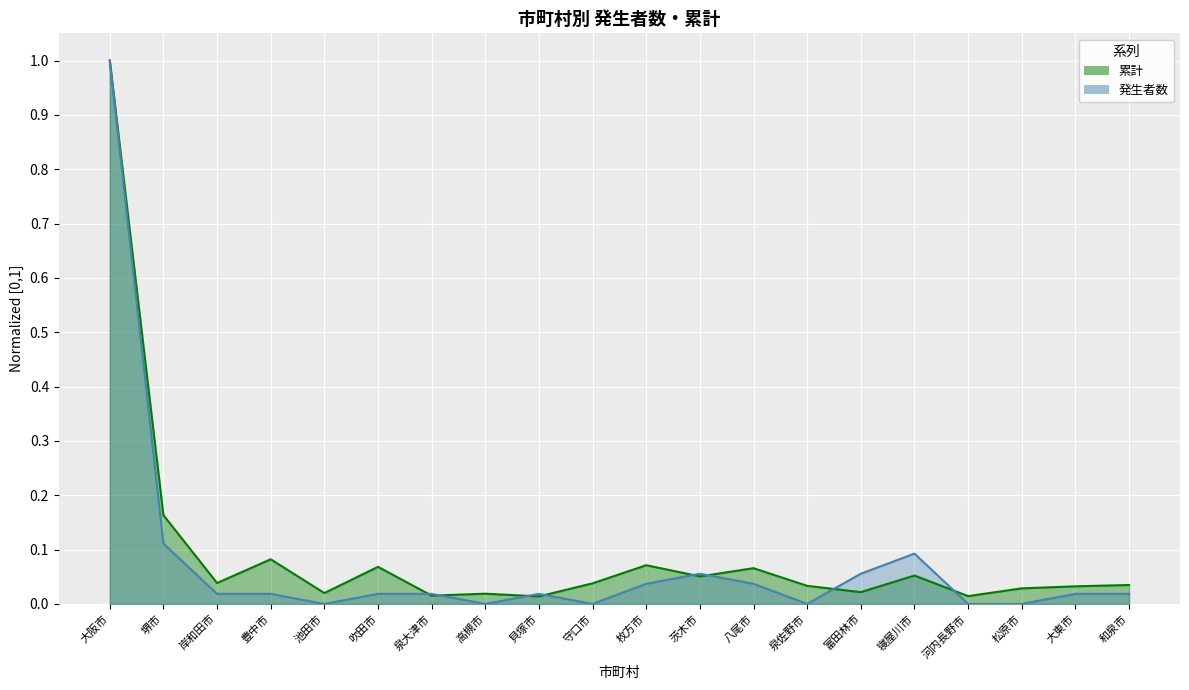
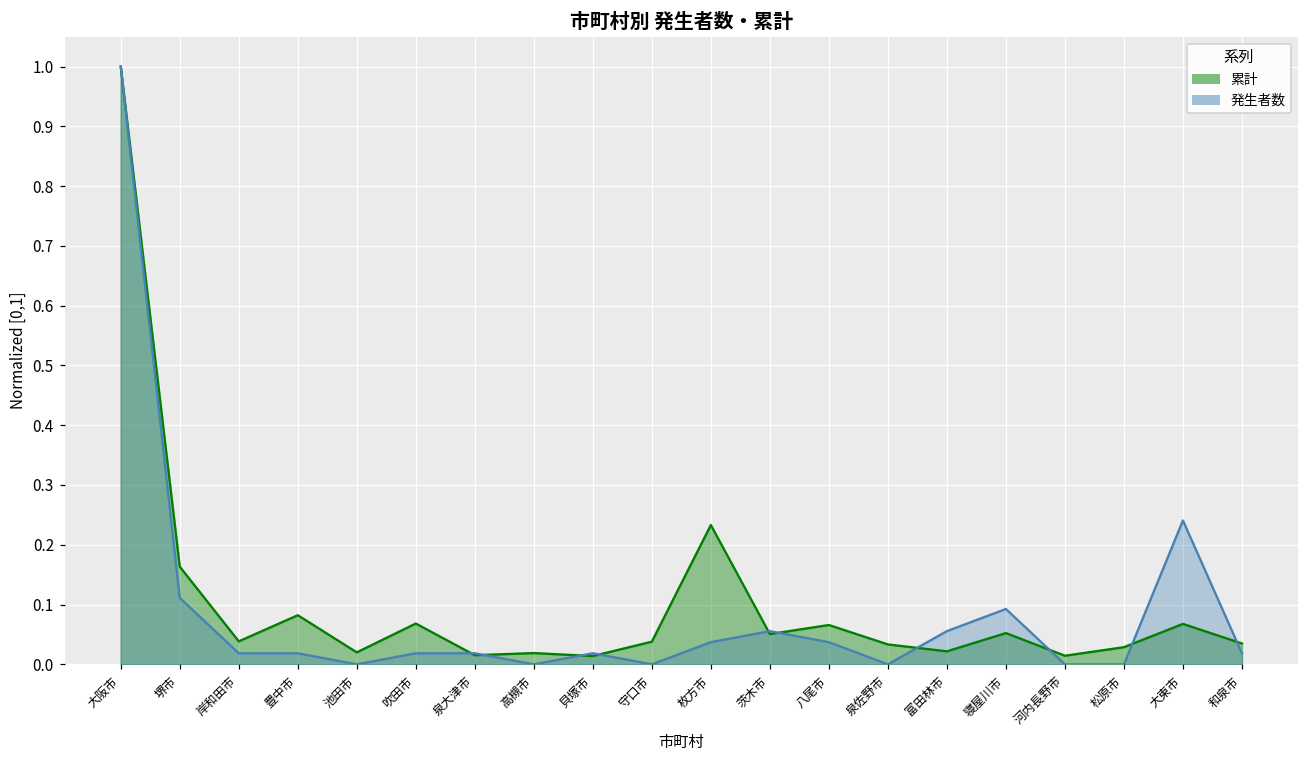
  {
    "累計": {
      "堺市": 0.16,
      "岸和田市": 0.04,
      "豊中市": 0.08,
      "池田市": 0.02,
      "吹田市": 0.07,
      "高槻市": 0.02,
      "守口市": 0.04,
-     "枚方市": 0.07,
+     "枚方市": 0.23,
      "茨木市": 0.05,
      "八尾市": 0.07,
      "泉佐野市": 0.03,
      "富田林市": 0.02,
      "寝屋川市": 0.05,
      "河内長野市": 0.01,
      "松原市": 0.03,
-     "大東市": 0.03,
+     "大東市": 0.07,
      "和泉市": 0.03
    },
    "発生者数": {
      "堺市": 0.11,
      "岸和田市": 0.02,
      "豊中市": 0.02,
      "池田市": 0.00,
      "吹田市": 0.02,
      "高槻市": 0.00,
      "守口市": 0.00,
      "枚方市": 0.04,
      "茨木市": 0.06,
      "八尾市": 0.04,
      "泉佐野市": 0.00,
      "富田林市": 0.06,
      "寝屋川市": 0.09,
      "河内長野市": 0.00,
      "松原市": 0.00,
-     "大東市": 0.02,
+     "大東市": 0.24,
      "和泉市": 0.02
    }
  }
